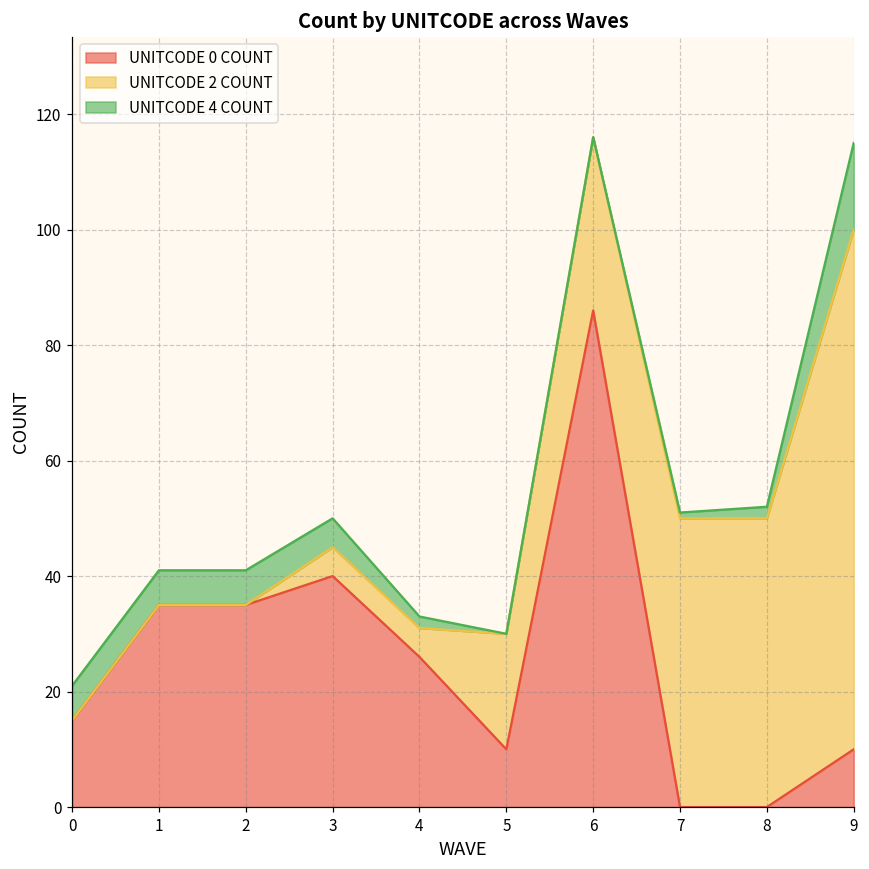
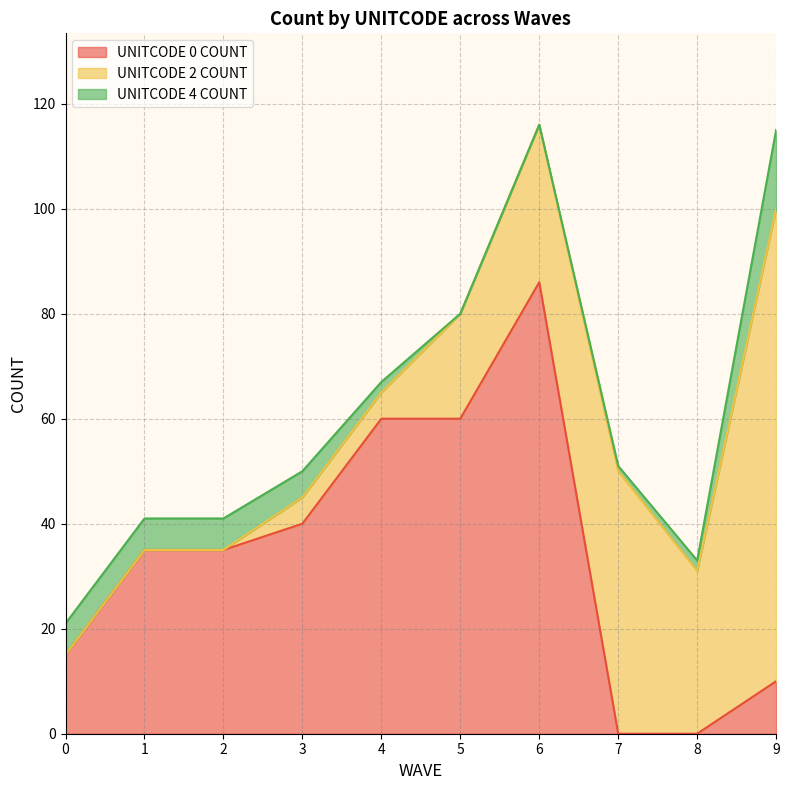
  {
    "UNITCODE 0 COUNT": {
      "3": 40,
-     "4": 26,
-     "5": 10,
+     "4": 60,
+     "5": 60,
      "6": 86,
      "7": 0,
      "8": 0,
      "9": 10
    },
    "UNITCODE 2 COUNT": {
      "3": 5,
      "4": 5,
      "7": 50,
-     "8": 50,
+     "8": 31,
      "9": 90
    },
    "UNITCODE 4 COUNT": {
      "0": 6,
      "1": 6,
      "2": 6,
      "3": 5,
      "4": 2,
      "7": 1,
      "8": 2,
      "9": 15
    }
  }
